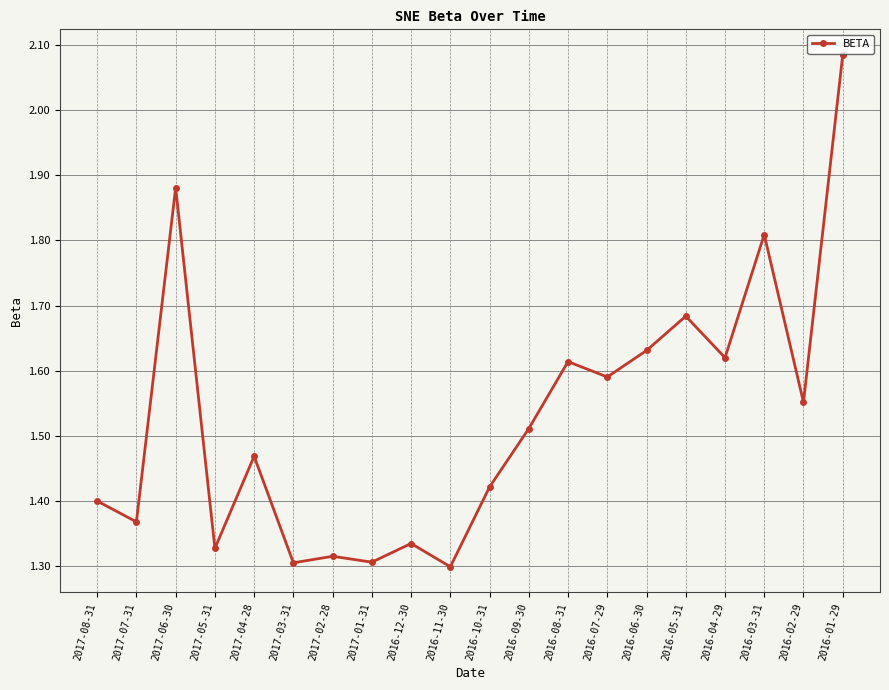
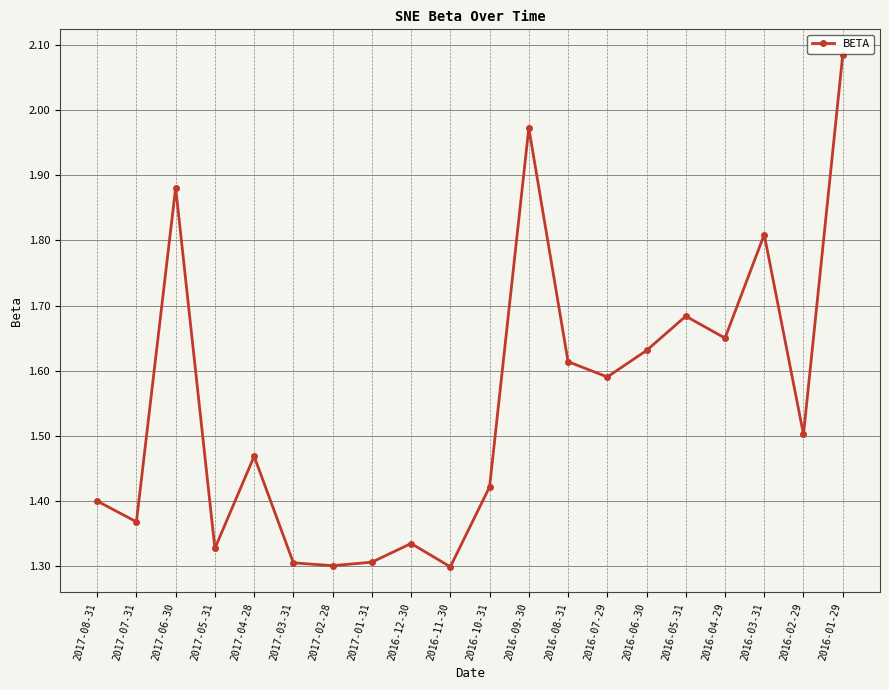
  {
    "2017-08-31": 1.40,
    "2017-07-31": 1.37,
    "2017-06-30": 1.88,
    "2017-05-31": 1.33,
    "2017-04-28": 1.47,
    "2017-03-31": 1.31,
-   "2017-02-28": 1.32,
+   "2017-02-28": 1.30,
    "2017-01-31": 1.31,
    "2016-12-30": 1.34,
    "2016-11-30": 1.30,
    "2016-10-31": 1.42,
-   "2016-09-30": 1.51,
+   "2016-09-30": 1.97,
    "2016-08-31": 1.61,
    "2016-07-29": 1.59,
    "2016-06-30": 1.63,
    "2016-05-31": 1.68,
-   "2016-04-29": 1.62,
+   "2016-04-29": 1.65,
    "2016-03-31": 1.81,
-   "2016-02-29": 1.55,
+   "2016-02-29": 1.50,
    "2016-01-29": 2.08
  }
